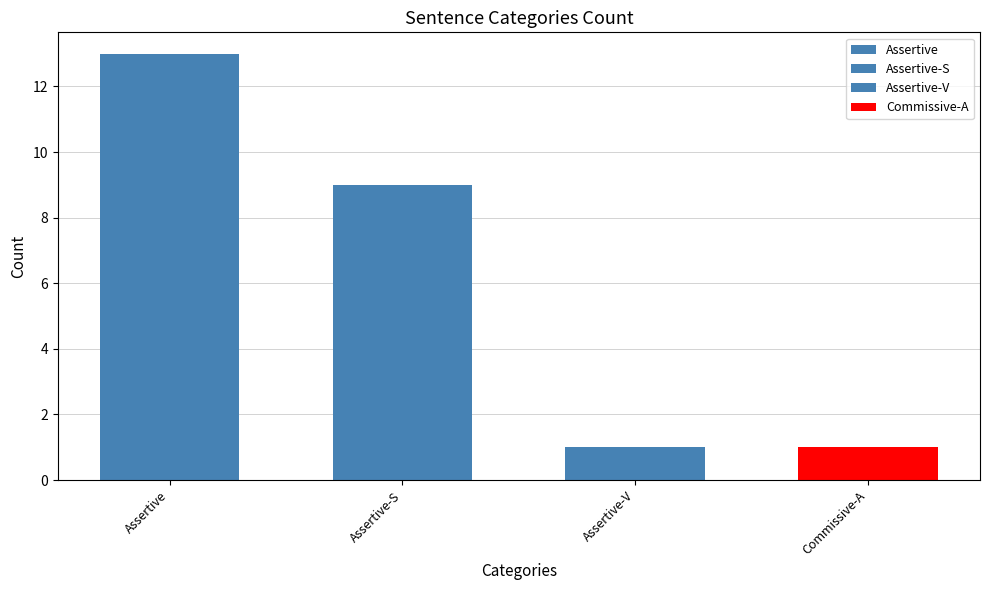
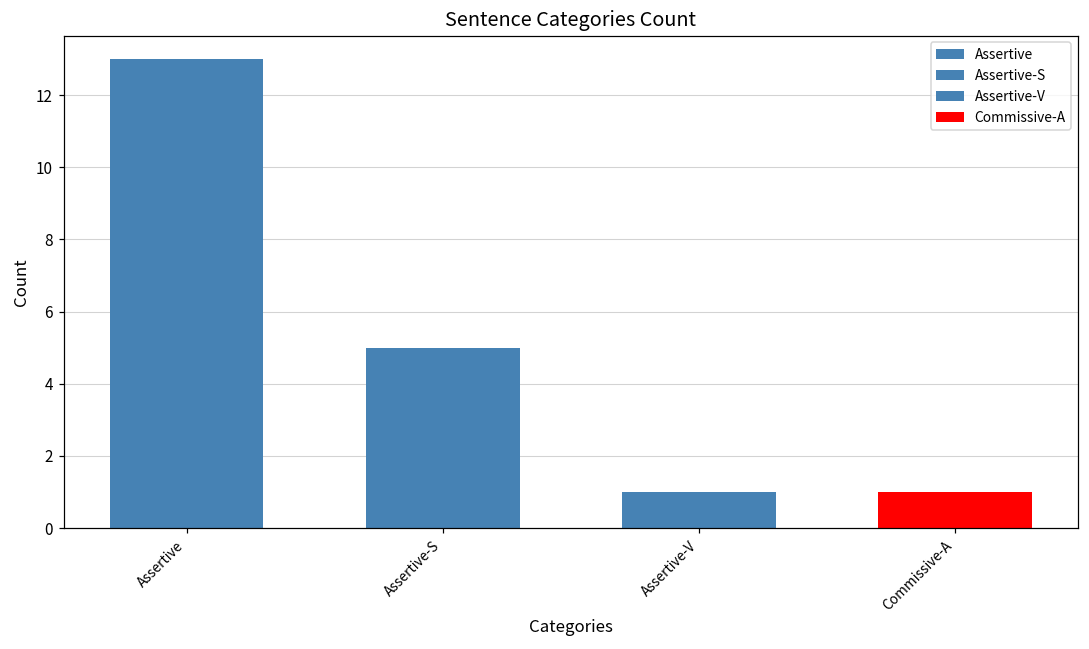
  {
    "Assertive": 13,
-   "Assertive-S": 9,
+   "Assertive-S": 5,
    "Assertive-V": 1,
    "Commissive-A": 1
  }
